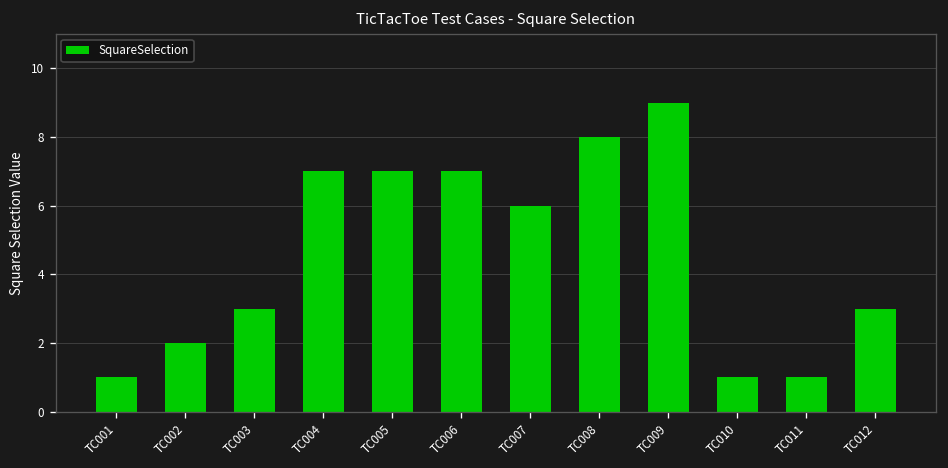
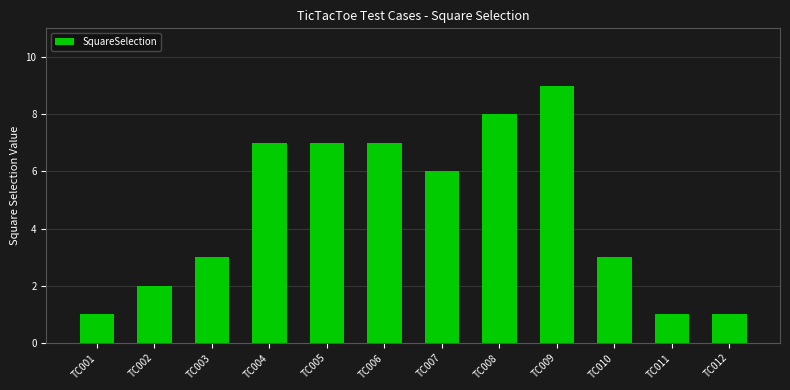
  {
    "TC001": 1,
    "TC002": 2,
    "TC003": 3,
    "TC004": 7,
    "TC005": 7,
    "TC006": 7,
    "TC007": 6,
    "TC008": 8,
    "TC009": 9,
-   "TC010": 1,
+   "TC010": 3,
    "TC011": 1,
-   "TC012": 3
+   "TC012": 1
  }
